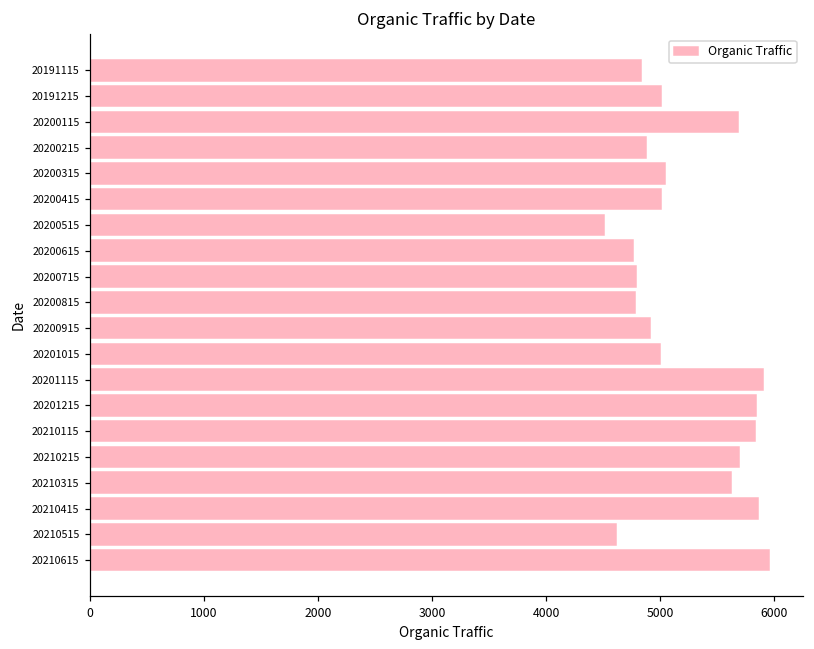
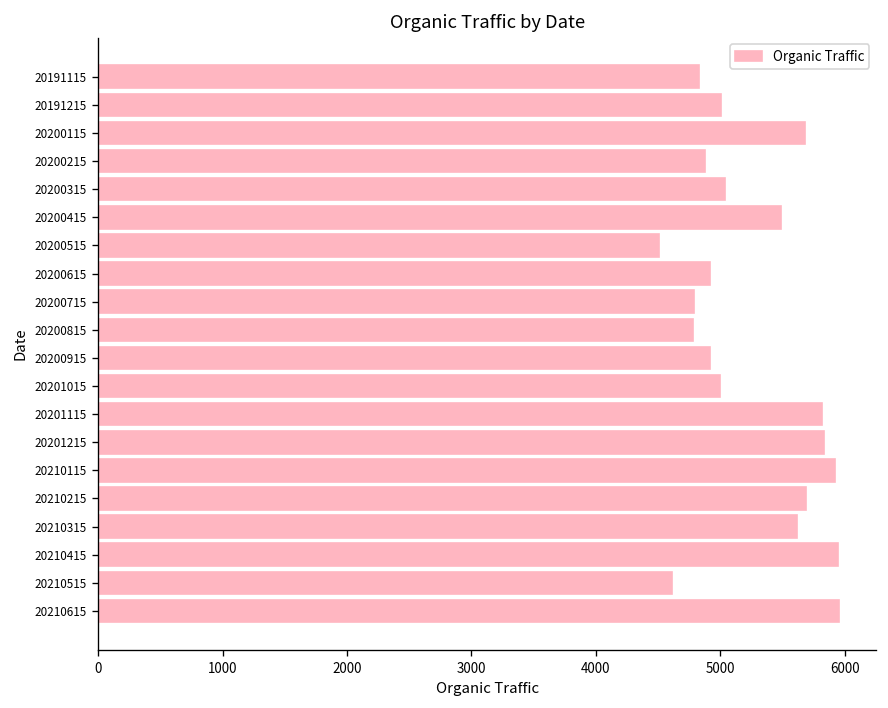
  {
    "20191115": 4830,
    "20191215": 5010,
    "20200115": 5680,
    "20200215": 4880,
    "20200315": 5040,
-   "20200415": 5010,
+   "20200415": 5490,
    "20200515": 4510,
-   "20200615": 4760,
+   "20200615": 4920,
    "20200715": 4790,
    "20200815": 4780,
    "20200915": 4920,
    "20201015": 5000,
-   "20201115": 5910,
+   "20201115": 5820,
    "20201215": 5840,
-   "20210115": 5830,
+   "20210115": 5920,
    "20210215": 5690,
    "20210315": 5620,
-   "20210415": 5860,
+   "20210415": 5940,
    "20210515": 4620,
    "20210615": 5960
  }
